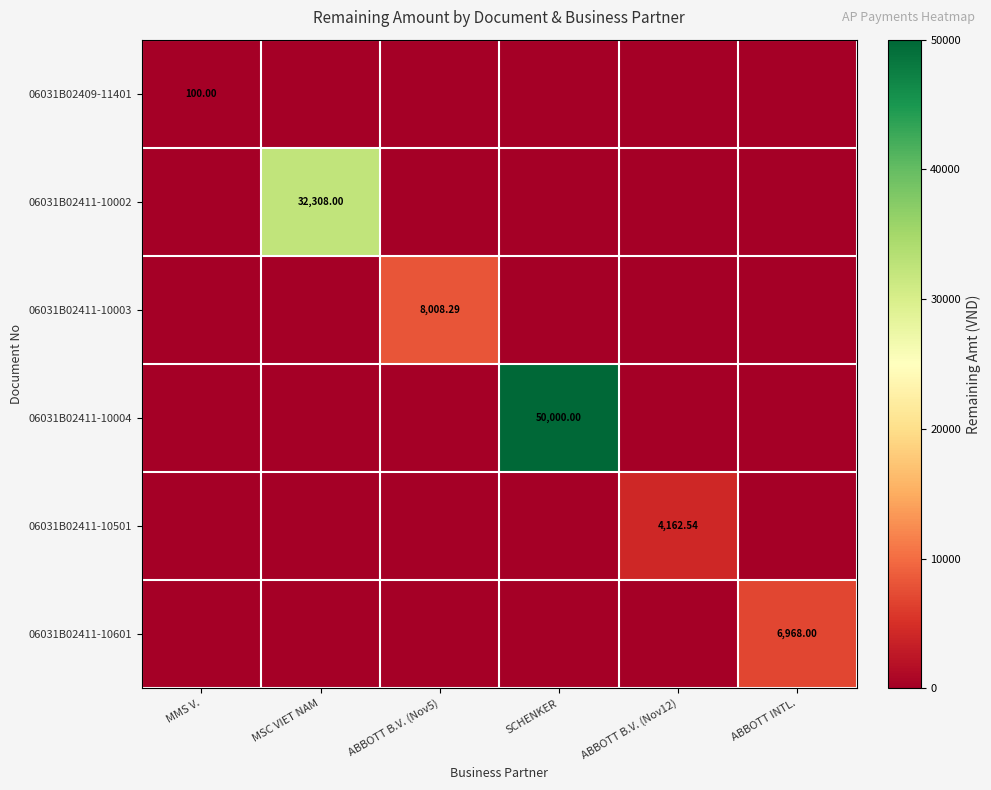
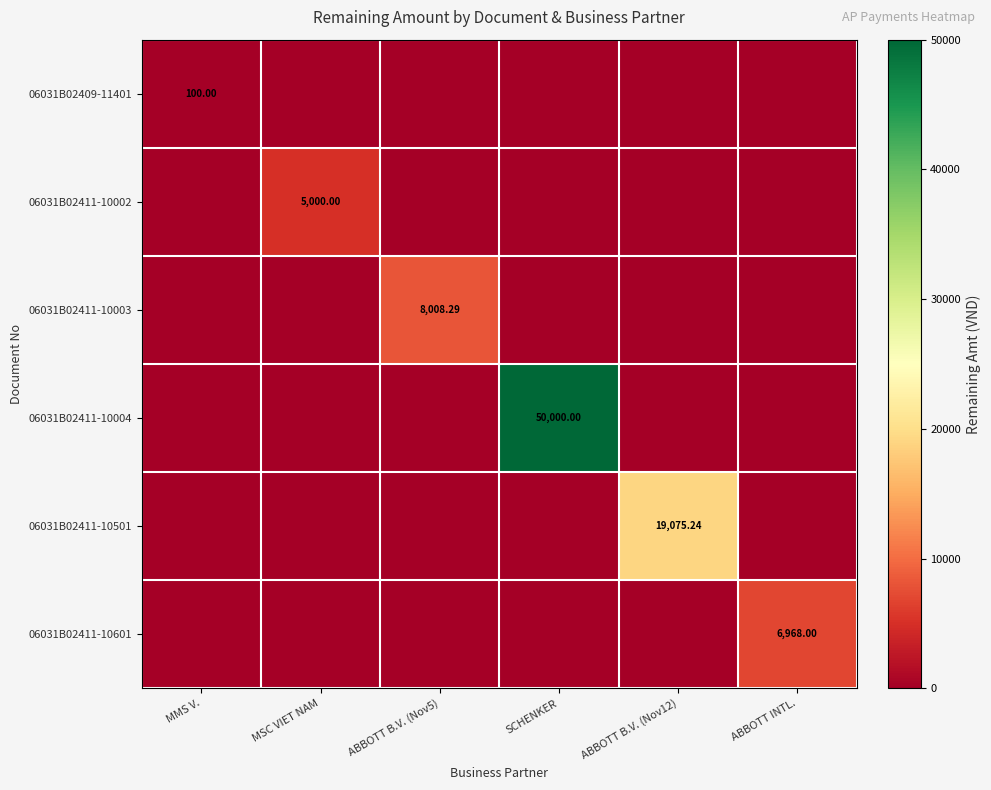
  {
    "06031B02409-11401": {
      "MMS V.": "100.00"
    },
    "06031B02411-10002": {
-     "MSC VIET NAM": "32,308.00"
+     "MSC VIET NAM": "5,000.00"
    },
    "06031B02411-10003": {
      "ABBOTT B.V. (Nov5)": "8,008.29"
    },
    "06031B02411-10004": {
      "SCHENKER": "50,000.00"
    },
    "06031B02411-10501": {
-     "ABBOTT B.V. (Nov12)": "4,162.54"
+     "ABBOTT B.V. (Nov12)": "19,075.24"
    },
    "06031B02411-10601": {
      "ABBOTT INTL.": "6,968.00"
    }
  }
